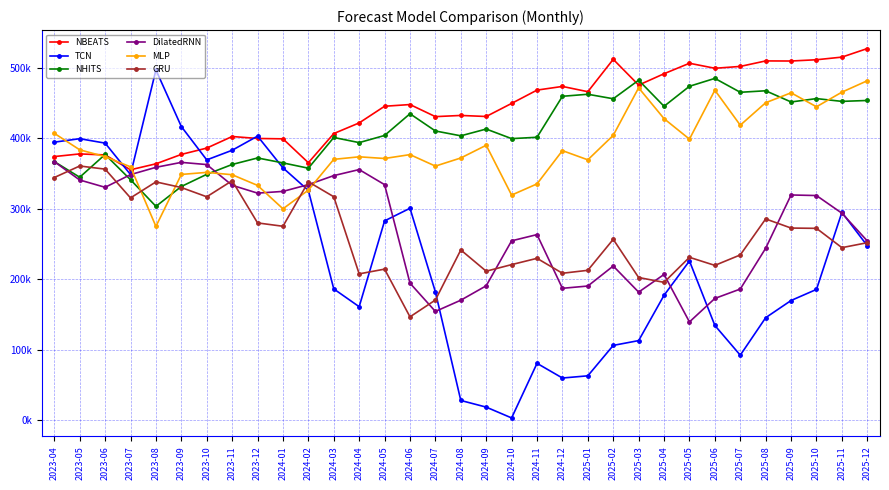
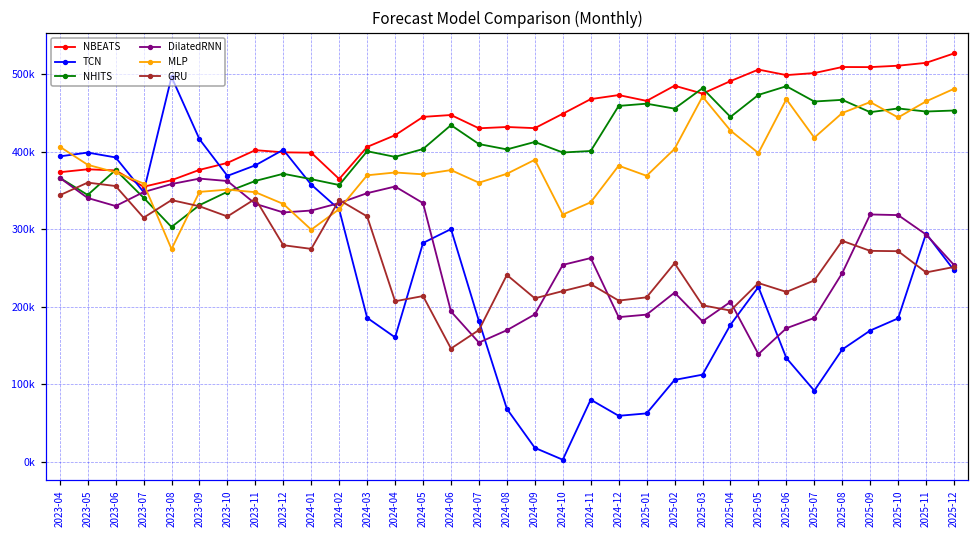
  {
    "NBEATS": {
      "2023-04": 370000,
      "2023-05": 380000,
      "2023-07": 360000,
      "2023-08": 360000,
      "2023-09": 380000,
      "2023-10": 390000,
      "2023-11": 400000,
      "2024-01": 400000,
      "2024-02": 370000,
      "2024-03": 410000,
      "2024-04": 420000,
      "2024-05": 450000,
      "2024-06": 450000,
      "2024-07": 430000,
      "2024-08": 430000,
      "2024-09": 430000,
      "2024-10": 450000,
      "2024-11": 470000,
      "2024-12": 470000,
      "2025-01": 470000,
-     "2025-02": 510000,
+     "2025-02": 490000,
      "2025-03": 480000,
      "2025-04": 490000,
      "2025-05": 510000,
      "2025-06": 500000,
      "2025-07": 500000,
      "2025-08": 510000,
      "2025-09": 510000,
      "2025-10": 510000,
      "2025-11": 510000,
      "2025-12": 530000
    },
    "TCN": {
      "2023-04": 390000,
      "2023-05": 400000,
      "2023-06": 390000,
      "2023-09": 420000,
      "2023-10": 370000,
      "2023-11": 380000,
      "2024-01": 360000,
      "2024-03": 190000,
      "2024-04": 160000,
      "2024-05": 280000,
      "2024-06": 300000,
      "2024-07": 180000,
-     "2024-08": 30000,
+     "2024-08": 70000,
      "2024-09": 20000,
      "2024-10": 0,
      "2024-11": 80000,
      "2024-12": 60000,
      "2025-01": 60000,
      "2025-02": 110000,
      "2025-03": 110000,
      "2025-04": 180000,
      "2025-05": 230000,
      "2025-06": 130000,
      "2025-07": 90000,
      "2025-08": 150000,
      "2025-09": 170000,
      "2025-10": 190000,
      "2025-12": 250000
    },
    "NHITS": {
      "2023-05": 340000,
      "2023-07": 340000,
      "2023-08": 300000,
      "2023-11": 360000,
      "2023-12": 370000,
      "2024-01": 360000,
      "2024-02": 360000,
      "2024-03": 400000,
      "2024-04": 390000,
      "2024-05": 400000,
      "2024-06": 430000,
      "2024-07": 410000,
      "2024-08": 400000,
      "2024-09": 410000,
      "2024-10": 400000,
      "2024-11": 400000,
      "2024-12": 460000,
      "2025-01": 460000,
      "2025-02": 460000,
      "2025-03": 480000,
      "2025-04": 450000,
      "2025-05": 470000,
      "2025-06": 480000,
      "2025-07": 460000,
      "2025-08": 470000,
      "2025-09": 450000,
      "2025-10": 460000,
      "2025-11": 450000,
      "2025-12": 450000
    },
    "DilatedRNN": {
      "2023-05": 340000,
      "2023-06": 330000,
      "2023-08": 360000,
      "2023-09": 370000,
      "2023-10": 360000,
      "2023-11": 330000,
      "2023-12": 320000,
      "2024-01": 320000,
      "2024-02": 330000,
      "2024-03": 350000,
      "2024-04": 360000,
      "2024-05": 330000,
      "2024-06": 190000,
      "2024-07": 150000,
      "2024-08": 170000,
      "2024-09": 190000,
      "2024-10": 250000,
      "2024-11": 260000,
      "2024-12": 190000,
      "2025-01": 190000,
      "2025-02": 220000,
      "2025-03": 180000,
      "2025-04": 210000,
      "2025-05": 140000,
      "2025-06": 170000,
      "2025-07": 190000,
      "2025-08": 240000,
      "2025-09": 320000,
      "2025-10": 320000
    },
    "MLP": {
      "2023-04": 410000,
      "2023-05": 380000,
      "2023-07": 360000,
      "2023-08": 270000,
      "2023-09": 350000,
      "2023-11": 350000,
      "2023-12": 330000,
      "2024-01": 300000,
      "2024-03": 370000,
      "2024-04": 370000,
      "2024-05": 370000,
      "2024-06": 380000,
      "2024-07": 360000,
      "2024-08": 370000,
      "2024-09": 390000,
      "2024-10": 320000,
      "2024-11": 330000,
      "2024-12": 380000,
      "2025-01": 370000,
      "2025-02": 400000,
      "2025-03": 470000,
      "2025-04": 430000,
      "2025-05": 400000,
      "2025-06": 470000,
      "2025-07": 420000,
      "2025-08": 450000,
      "2025-09": 460000,
      "2025-10": 440000,
      "2025-11": 470000,
      "2025-12": 480000
    },
    "GRU": {
      "2023-04": 340000,
      "2023-05": 360000,
      "2023-06": 360000,
      "2023-07": 320000,
      "2023-08": 340000,
      "2023-10": 320000,
      "2023-11": 340000,
      "2023-12": 280000,
      "2024-01": 270000,
      "2024-02": 340000,
      "2024-03": 320000,
      "2024-04": 210000,
      "2024-05": 210000,
      "2024-06": 150000,
      "2024-07": 170000,
      "2024-08": 240000,
      "2024-09": 210000,
      "2024-10": 220000,
      "2024-11": 230000,
      "2024-12": 210000,
      "2025-01": 210000,
      "2025-02": 260000,
      "2025-03": 200000,
      "2025-04": 200000,
      "2025-05": 230000,
      "2025-06": 220000,
      "2025-07": 230000,
      "2025-08": 290000,
      "2025-09": 270000,
      "2025-10": 270000,
      "2025-11": 240000
    }
  }
